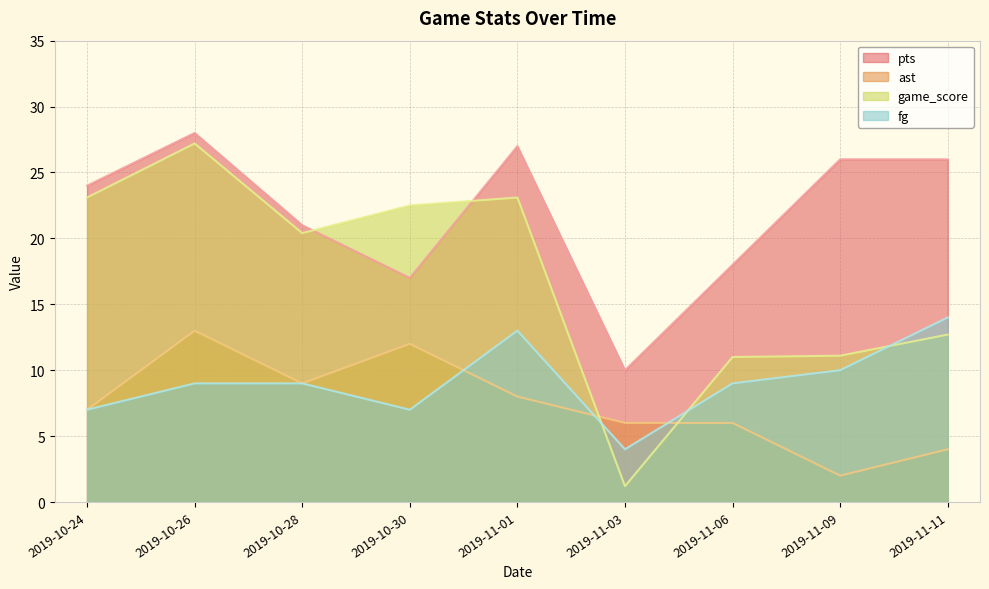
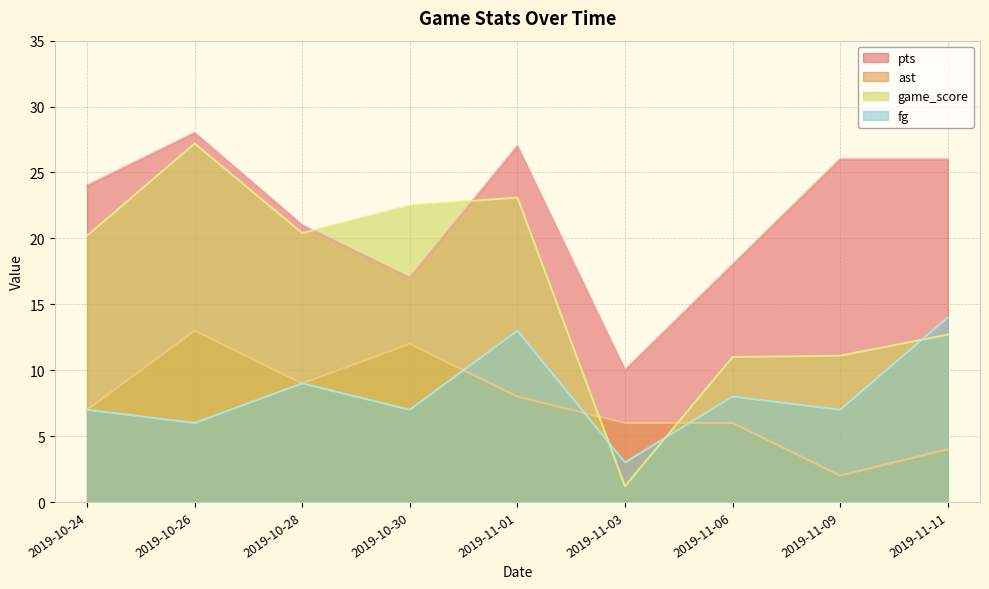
  {
    "game_score": {
-     "2019-10-24": 23.1,
+     "2019-10-24": 20.2,
      "2019-10-26": 27.2,
      "2019-10-28": 20.4,
      "2019-10-30": 22.5,
      "2019-11-01": 23.1,
      "2019-11-03": 1.2,
      "2019-11-06": 11.0,
      "2019-11-09": 11.1,
      "2019-11-11": 12.7
    },
    "fg": {
-     "2019-10-26": 9,
+     "2019-10-26": 6,
      "2019-10-30": 7,
      "2019-11-01": 13,
-     "2019-11-03": 4,
-     "2019-11-06": 9,
-     "2019-11-09": 10,
+     "2019-11-03": 3,
+     "2019-11-06": 8,
+     "2019-11-09": 7,
      "2019-11-11": 14
    }
  }
